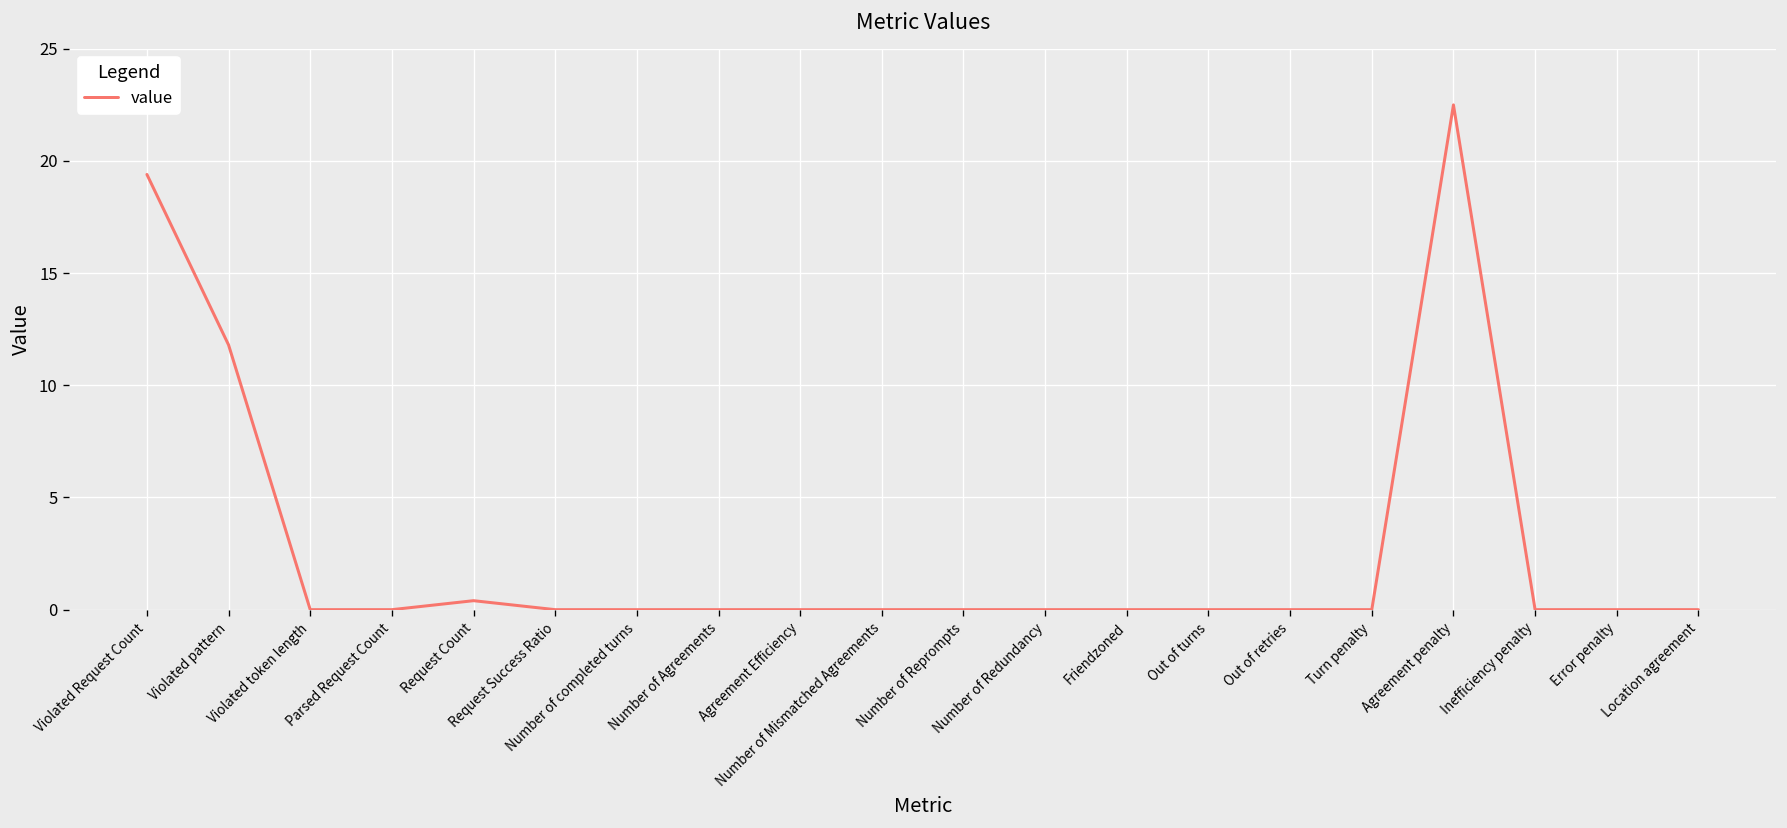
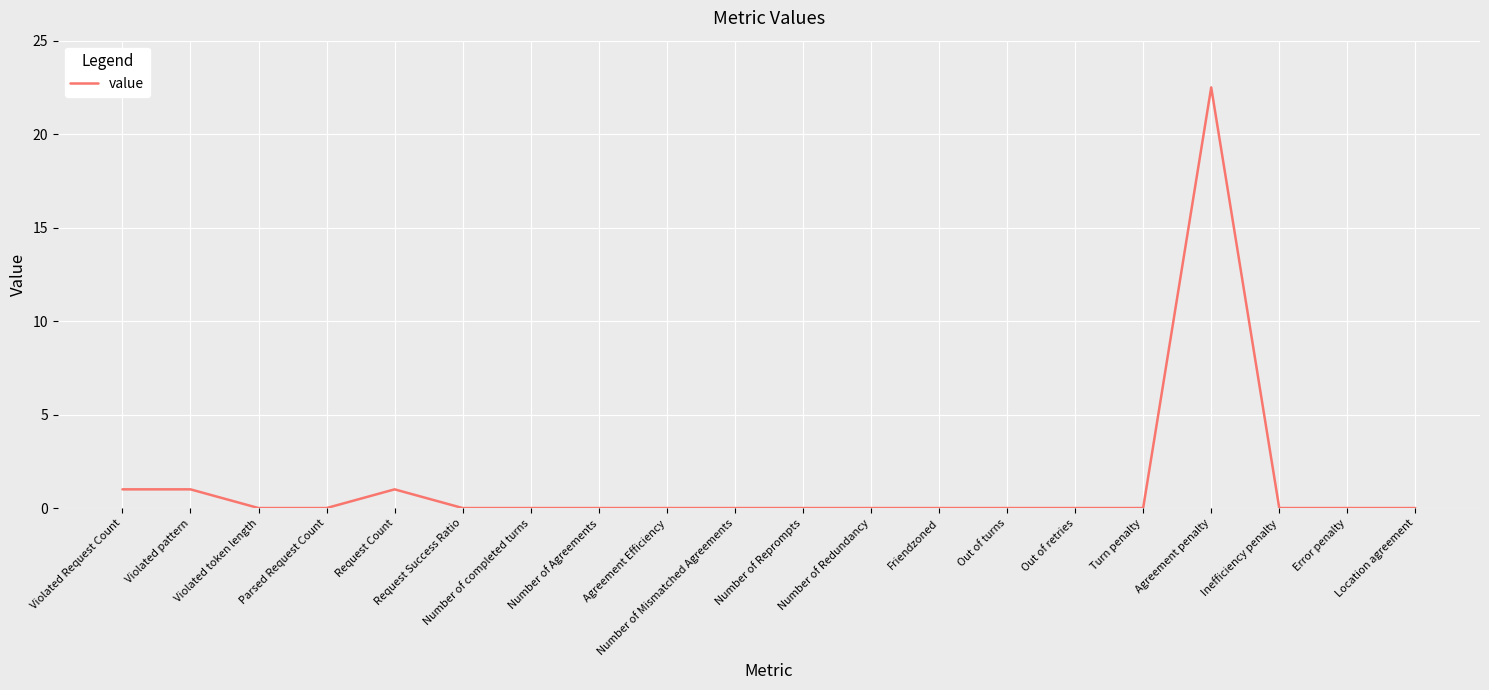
  {
-   "Violated Request Count": 19.4,
-   "Violated pattern": 11.8,
+   "Violated Request Count": 1.0,
+   "Violated pattern": 1.0,
    "Violated token length": 0.0,
    "Parsed Request Count": 0.0,
-   "Request Count": 0.4,
+   "Request Count": 1.0,
    "Request Success Ratio": 0.0,
    "Number of completed turns": 0.0,
    "Number of Agreements": 0.0,
    "Agreement Efficiency": 0.0,
    "Number of Mismatched Agreements": 0.0,
    "Number of Reprompts": 0.0,
    "Number of Redundancy": 0.0,
    "Friendzoned": 0.0,
    "Out of turns": 0.0,
    "Out of retries": 0.0,
    "Turn penalty": 0.0,
    "Agreement penalty": 22.5,
    "Inefficiency penalty": 0.0,
    "Error penalty": 0.0,
    "Location agreement": 0.0
  }
